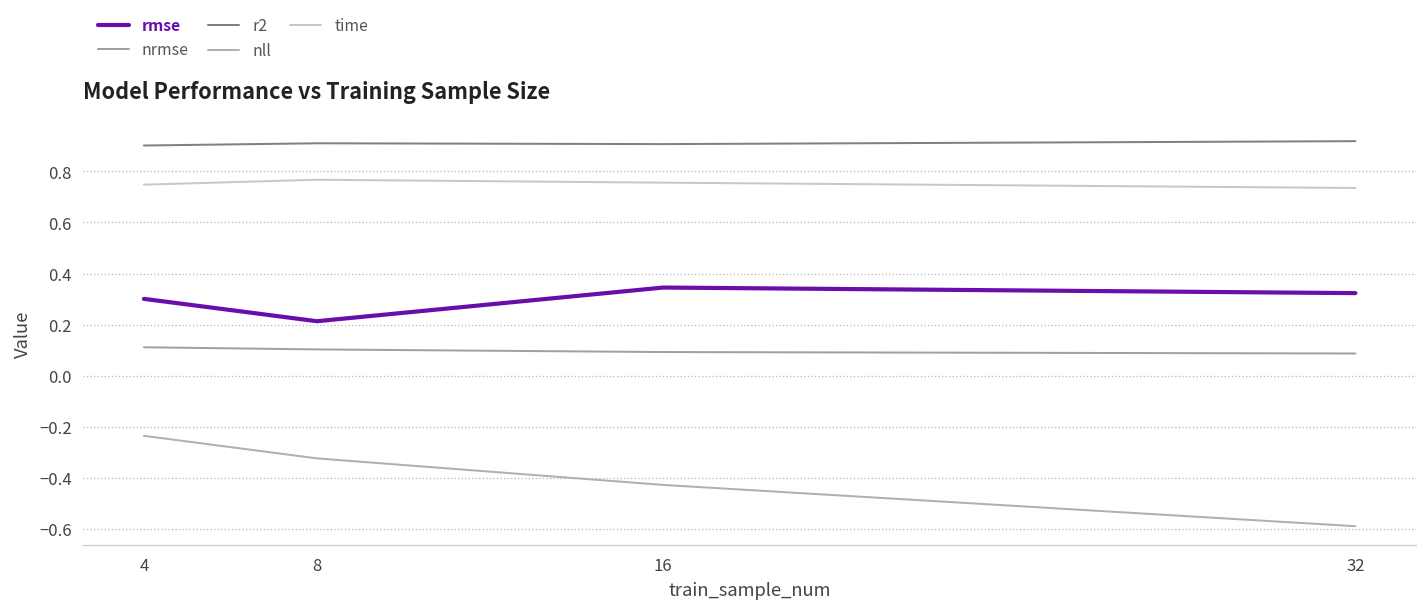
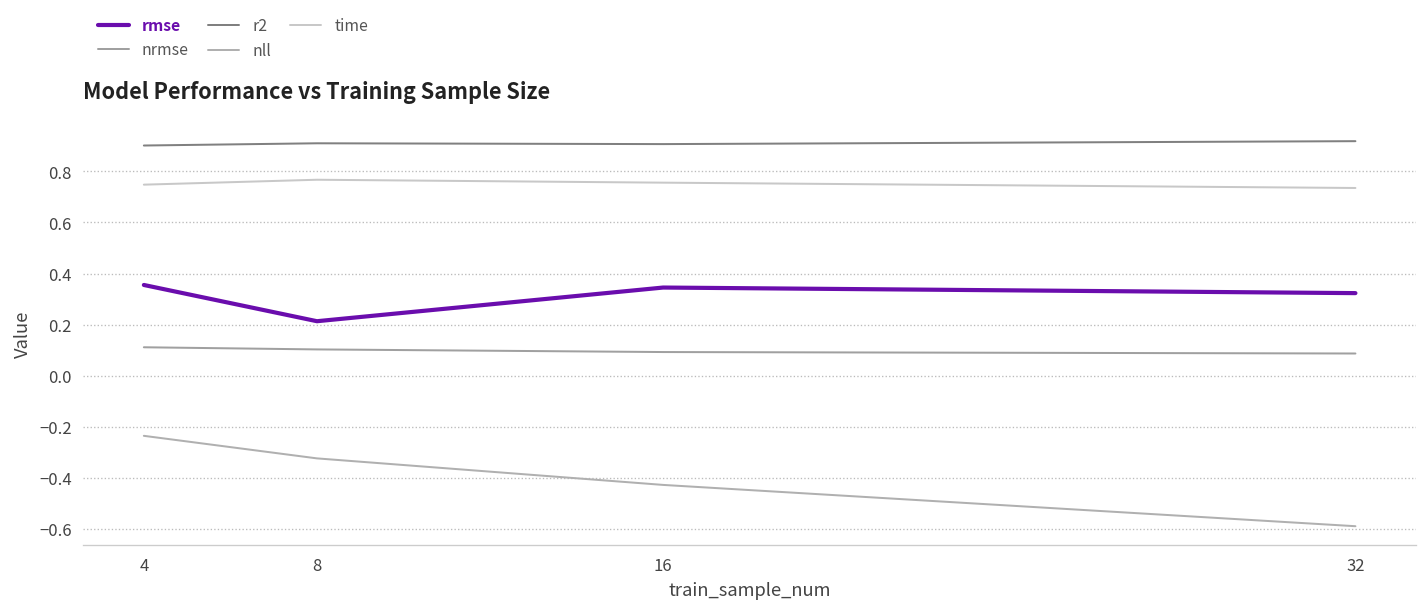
  {
    "rmse": {
-     "4": 0.30,
+     "4": 0.36,
      "8": 0.21,
      "16": 0.35,
      "32": 0.32
    }
  }
